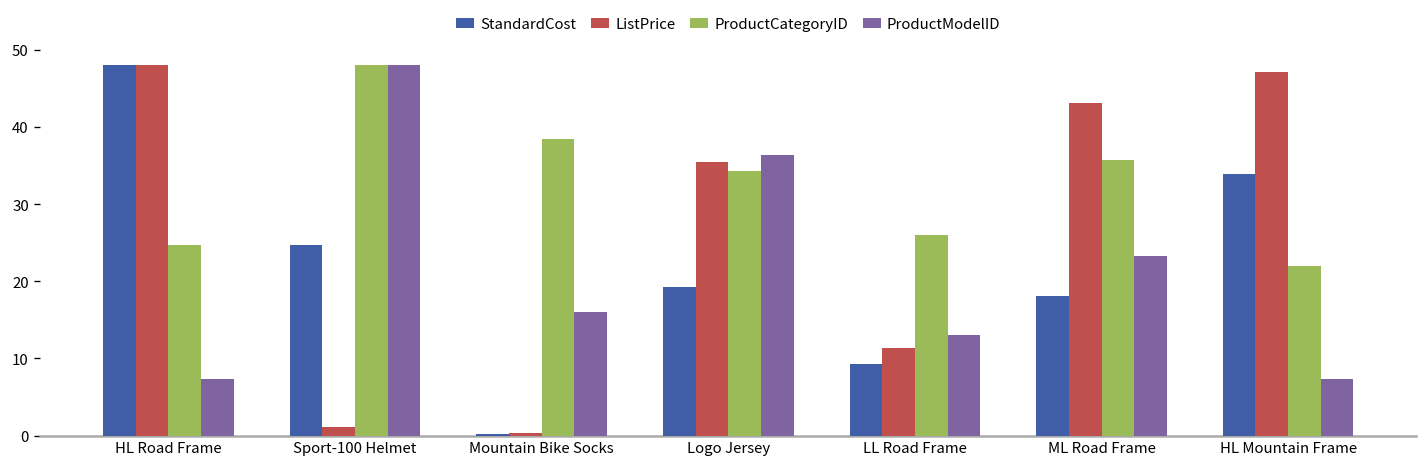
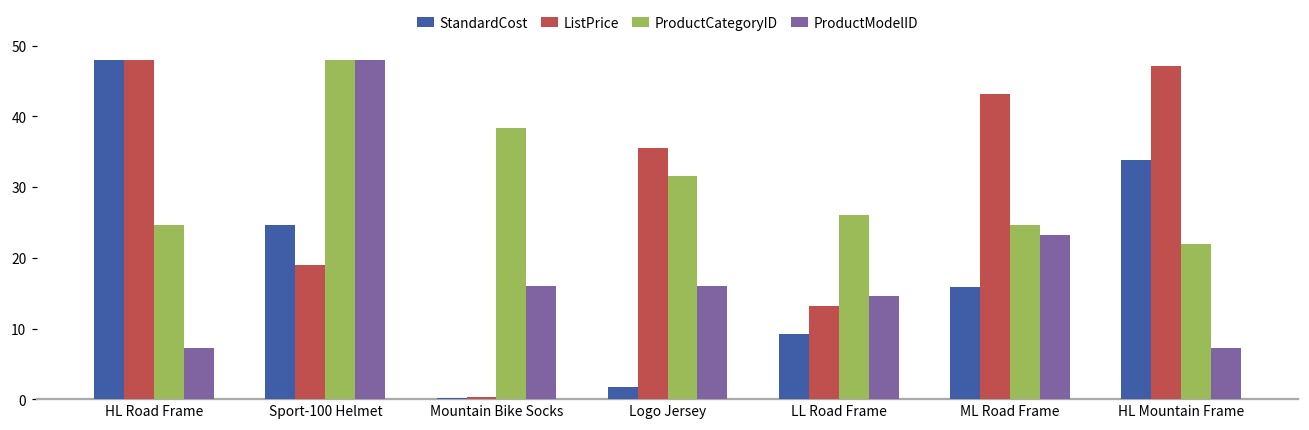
  {
    "StandardCost": {
      "HL Road Frame": 48,
      "Sport-100 Helmet": 25,
-     "Logo Jersey": 19,
+     "Logo Jersey": 2,
      "LL Road Frame": 9,
-     "ML Road Frame": 18,
+     "ML Road Frame": 16,
      "HL Mountain Frame": 34
    },
    "ListPrice": {
      "HL Road Frame": 48,
-     "Sport-100 Helmet": 1,
+     "Sport-100 Helmet": 19,
      "Logo Jersey": 35,
-     "LL Road Frame": 11,
+     "LL Road Frame": 13,
      "ML Road Frame": 43,
      "HL Mountain Frame": 47
    },
    "ProductCategoryID": {
      "HL Road Frame": 25,
      "Sport-100 Helmet": 48,
      "Mountain Bike Socks": 38,
-     "Logo Jersey": 34,
+     "Logo Jersey": 32,
      "LL Road Frame": 26,
-     "ML Road Frame": 36,
+     "ML Road Frame": 25,
      "HL Mountain Frame": 22
    },
    "ProductModelID": {
      "HL Road Frame": 7,
      "Sport-100 Helmet": 48,
      "Mountain Bike Socks": 16,
-     "Logo Jersey": 36,
-     "LL Road Frame": 13,
+     "Logo Jersey": 16,
+     "LL Road Frame": 15,
      "ML Road Frame": 23,
      "HL Mountain Frame": 7
    }
  }
